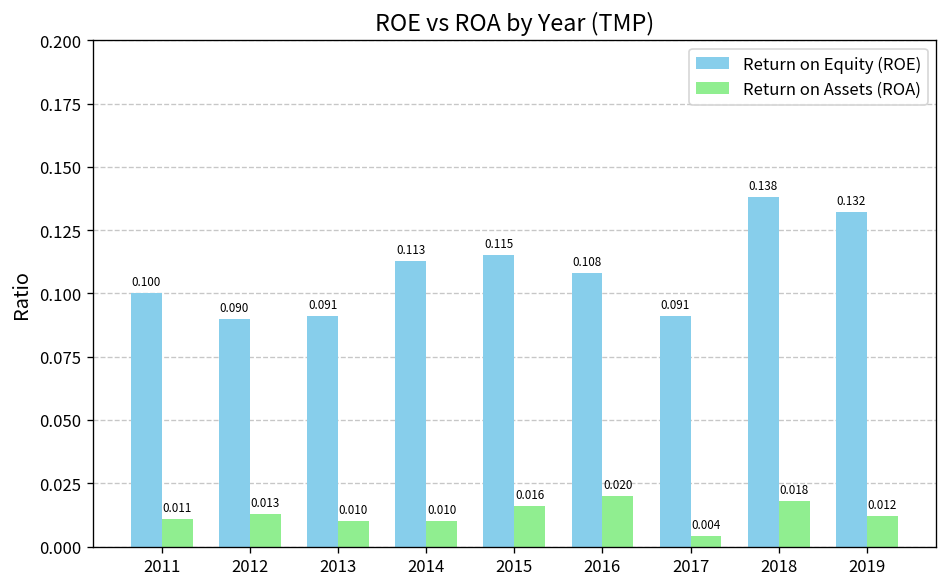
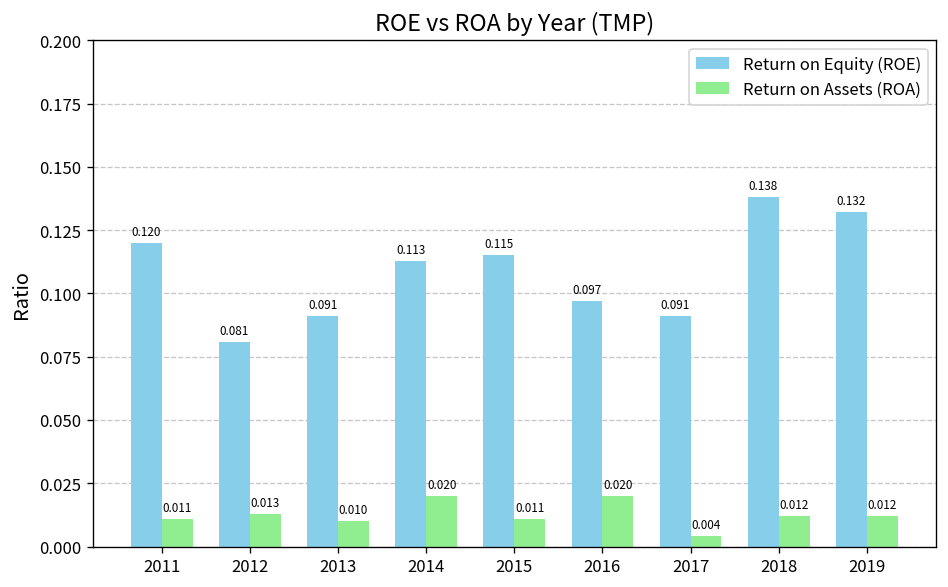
  {
    "Return on Equity (ROE)": {
-     "2011": 0.100,
-     "2012": 0.090,
+     "2011": 0.120,
+     "2012": 0.081,
      "2013": 0.091,
      "2014": 0.113,
      "2015": 0.115,
-     "2016": 0.108,
+     "2016": 0.097,
      "2017": 0.091,
      "2018": 0.138,
      "2019": 0.132
    },
    "Return on Assets (ROA)": {
      "2011": 0.011,
      "2012": 0.013,
      "2013": 0.010,
-     "2014": 0.010,
-     "2015": 0.016,
+     "2014": 0.020,
+     "2015": 0.011,
      "2016": 0.020,
      "2017": 0.004,
-     "2018": 0.018,
+     "2018": 0.012,
      "2019": 0.012
    }
  }
